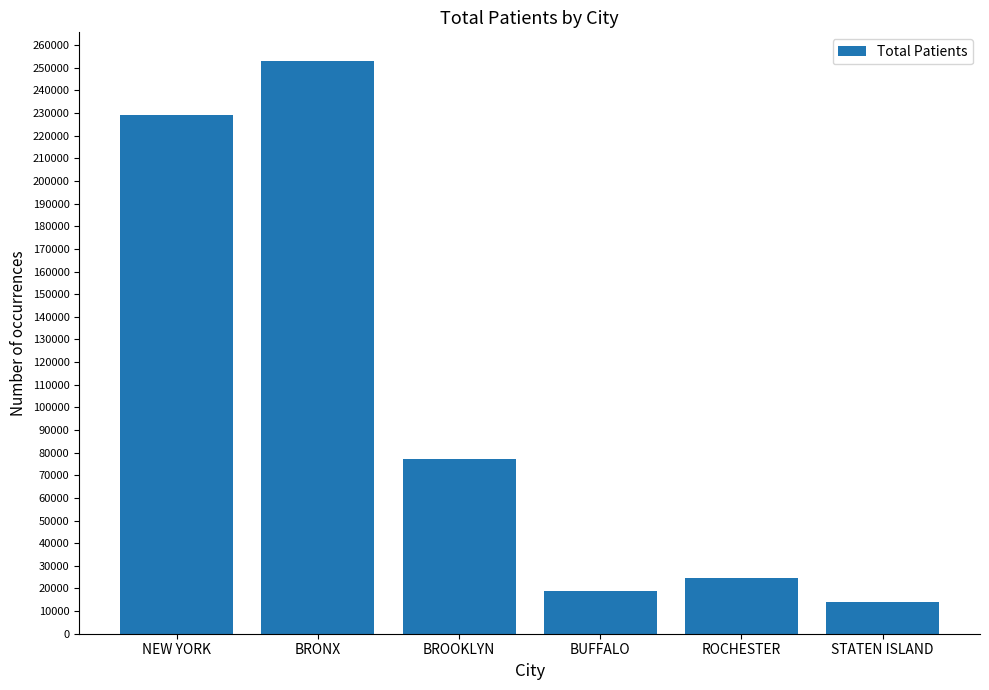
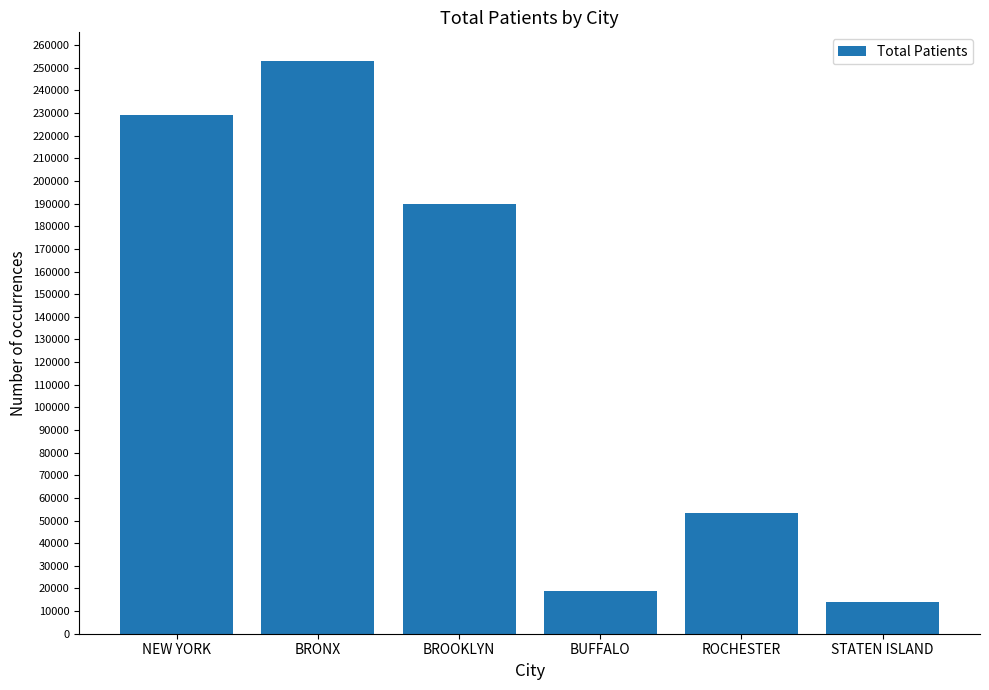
  {
    "NEW YORK": 229000,
    "BRONX": 253000,
-   "BROOKLYN": 77000,
+   "BROOKLYN": 190000,
    "BUFFALO": 19000,
-   "ROCHESTER": 25000,
+   "ROCHESTER": 53000,
    "STATEN ISLAND": 14000
  }
